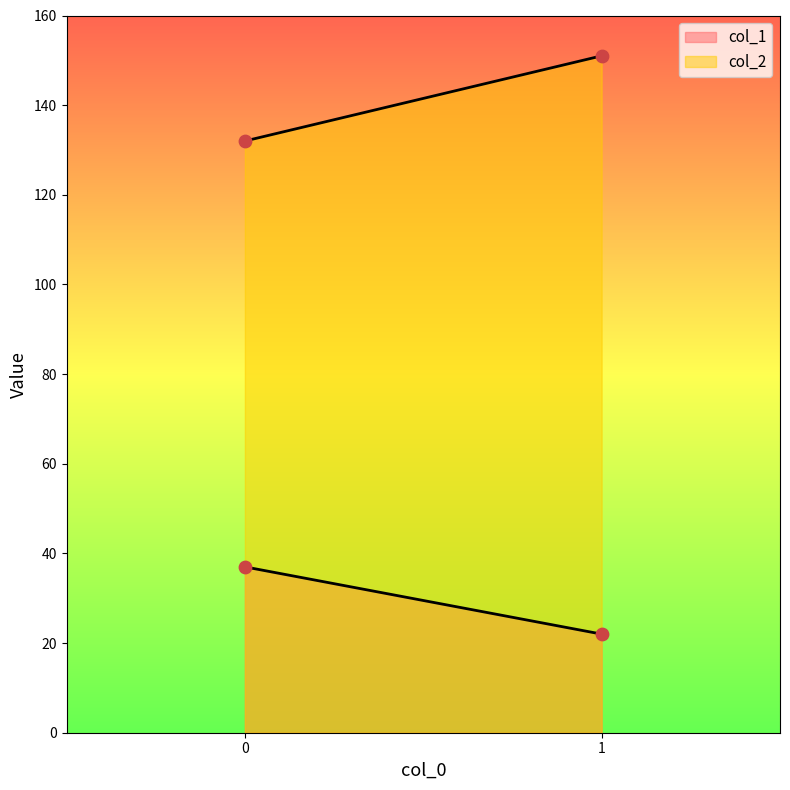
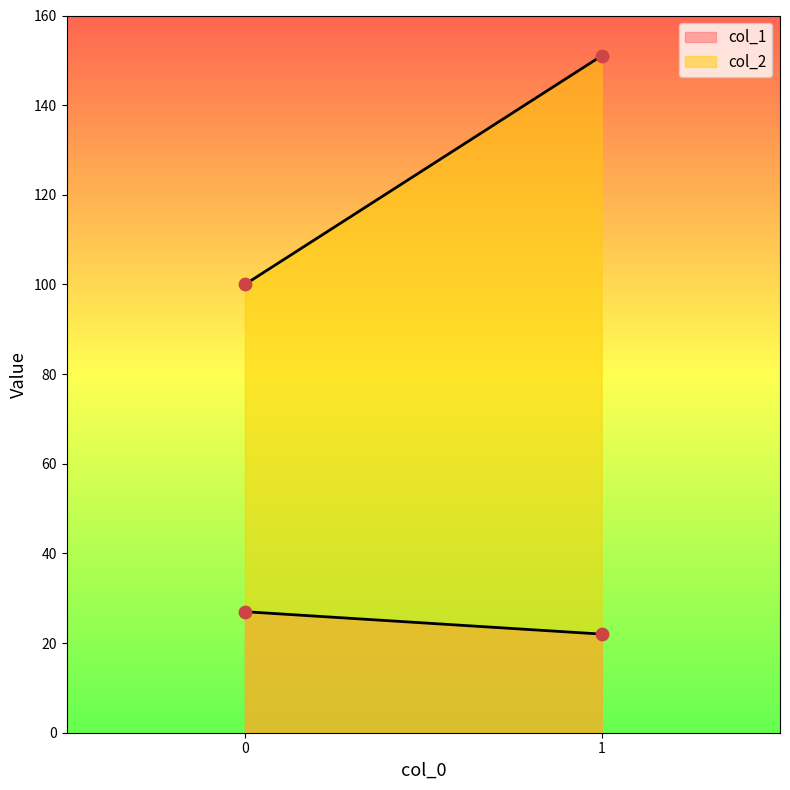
  {
    "col_1": {
-     "0": 37,
+     "0": 27,
      "1": 22
    },
    "col_2": {
-     "0": 132,
+     "0": 100,
      "1": 151
    }
  }
